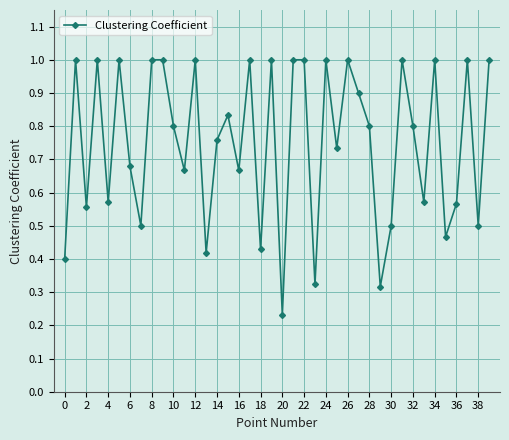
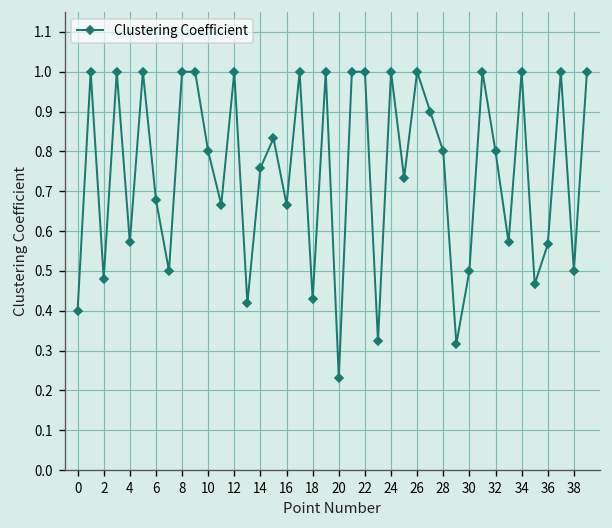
  {
    "0": 0.40,
-   "2": 0.56,
+   "2": 0.48,
    "4": 0.57,
    "6": 0.68,
    "8": 1.00,
    "10": 0.80,
    "12": 1.00,
    "14": 0.76,
    "16": 0.67,
    "18": 0.43,
    "20": 0.23,
    "22": 1.00,
    "24": 1.00,
    "26": 1.00,
    "28": 0.80,
    "30": 0.50,
    "32": 0.80,
    "34": 1.00,
    "36": 0.57,
    "38": 0.50
  }
